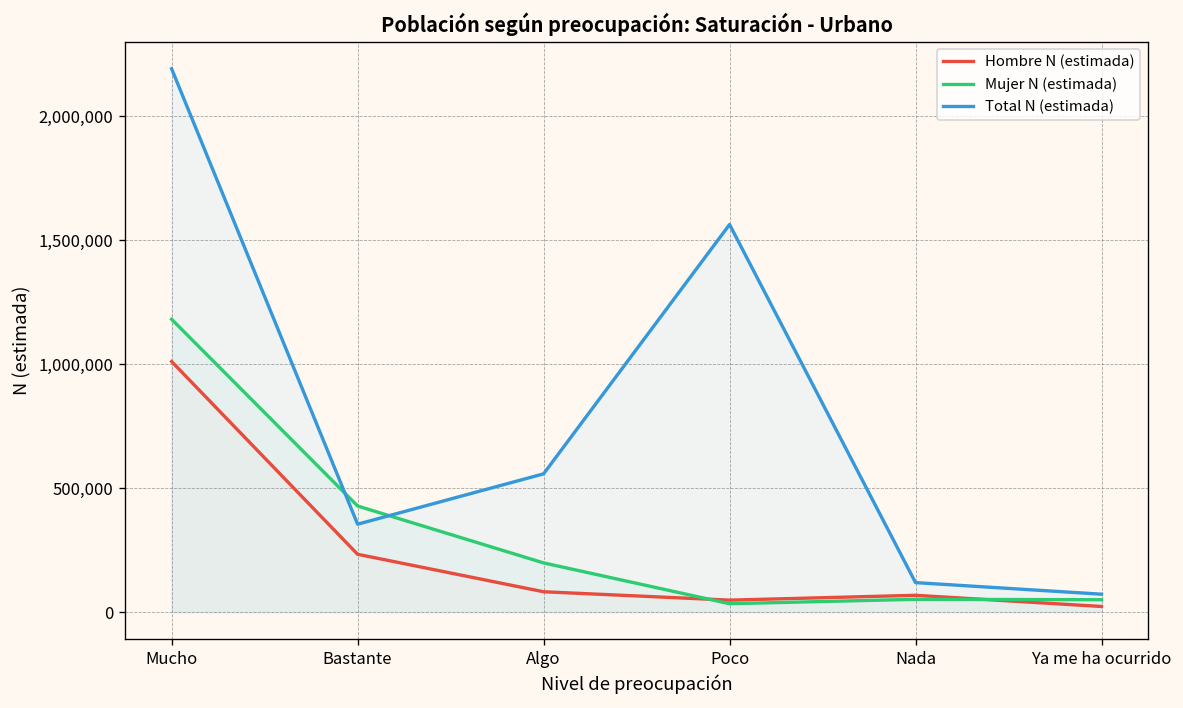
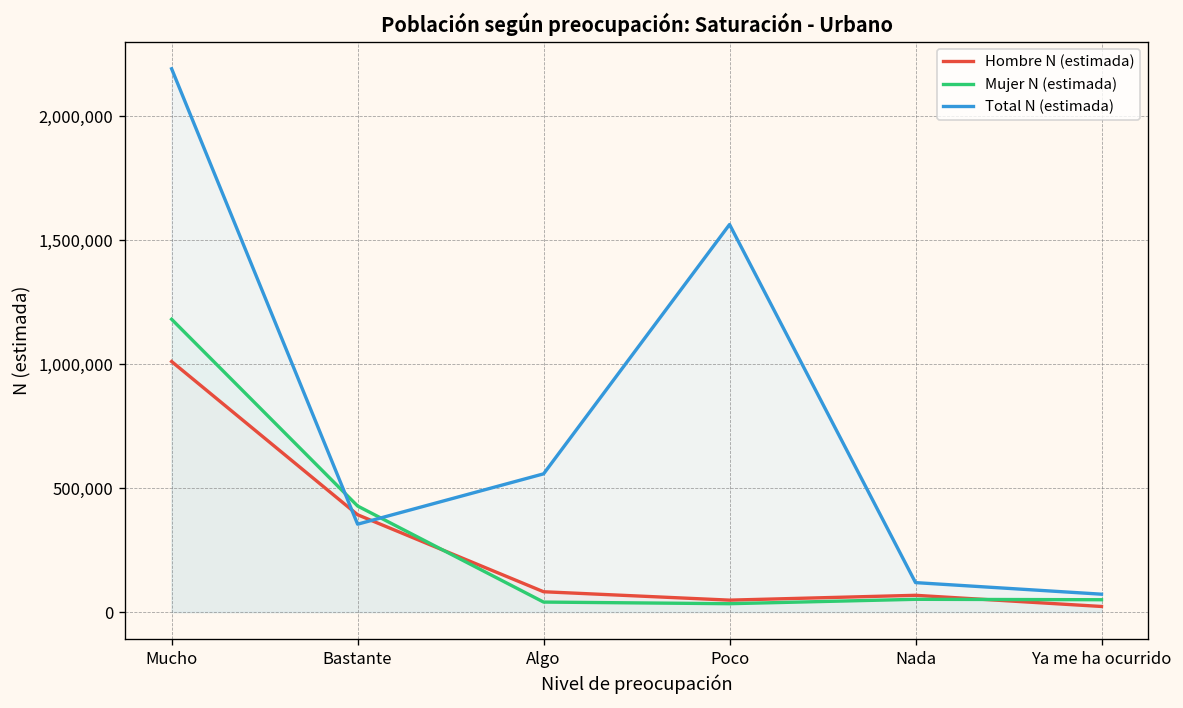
  {
    "Hombre N (estimada)": {
      "Mucho": "1,010,000",
-     "Bastante": "230,000",
+     "Bastante": "390,000",
      "Algo": "80,000",
      "Poco": "50,000",
      "Nada": "70,000",
      "Ya me ha ocurrido": "20,000"
    },
    "Mujer N (estimada)": {
      "Mucho": "1,180,000",
      "Bastante": "430,000",
-     "Algo": "200,000",
+     "Algo": "40,000",
      "Poco": "30,000",
      "Nada": "50,000",
      "Ya me ha ocurrido": "50,000"
    },
    "Total N (estimada)": {
      "Mucho": "2,190,000",
      "Bastante": "350,000",
      "Algo": "560,000",
      "Poco": "1,560,000",
      "Nada": "120,000",
      "Ya me ha ocurrido": "70,000"
    }
  }
